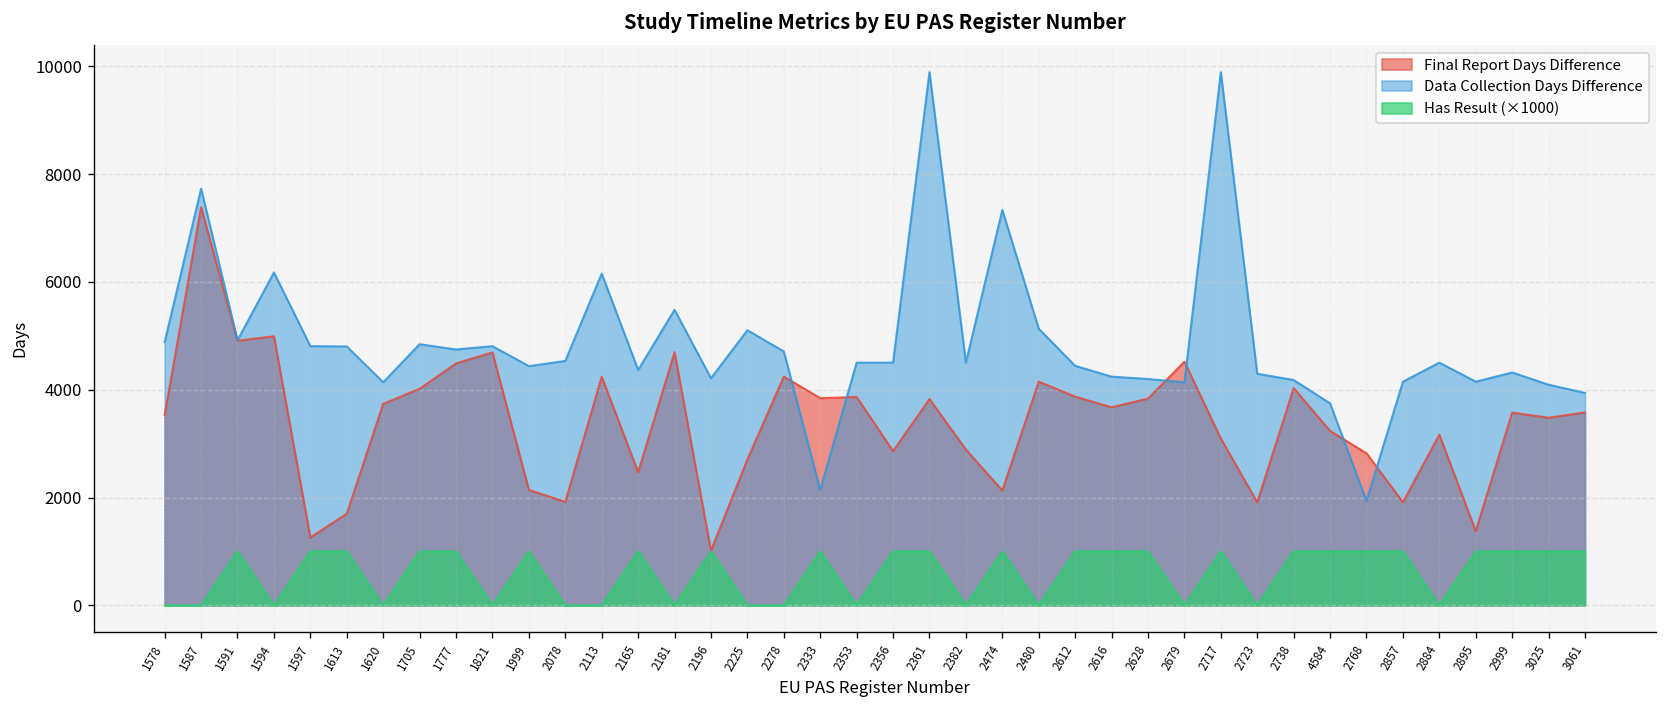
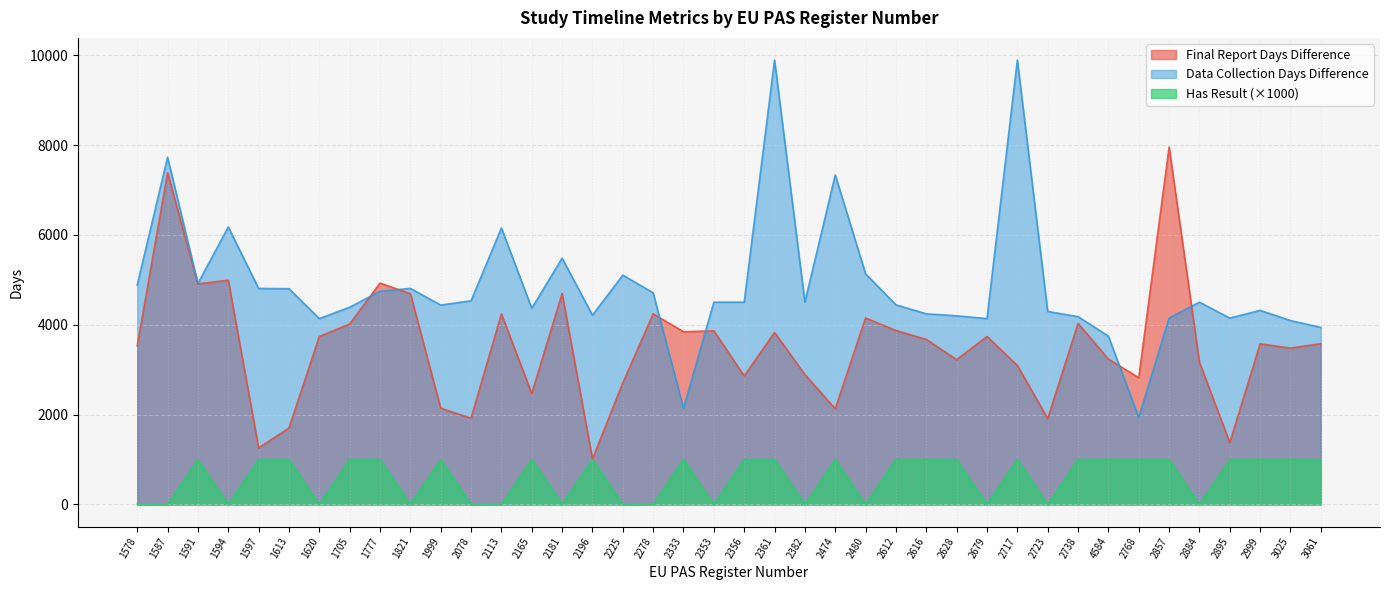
  {
    "Final Report Days Difference": {
      "1578": 3500,
      "1587": 7400,
      "1594": 5000,
      "1597": 1300,
      "1613": 1700,
      "1620": 3700,
      "1705": 4000,
-     "1777": 4500,
+     "1777": 4900,
      "1821": 4700,
      "1999": 2100,
      "2078": 1900,
      "2113": 4200,
      "2165": 2500,
      "2181": 4700,
      "2225": 2700,
      "2278": 4200,
      "2333": 3800,
      "2353": 3900,
      "2356": 2900,
      "2361": 3800,
      "2382": 2900,
      "2474": 2100,
      "2480": 4200,
      "2612": 3900,
      "2616": 3700,
-     "2628": 3800,
-     "2679": 4500,
+     "2628": 3200,
+     "2679": 3700,
      "2717": 3100,
      "2723": 1900,
      "2738": 4000,
      "4584": 3200,
      "2768": 2800,
-     "2857": 1900,
+     "2857": 8000,
      "2884": 3200,
      "2895": 1400,
      "2999": 3600,
      "3025": 3500,
      "3061": 3600
    },
    "Data Collection Days Difference": {
      "1578": 4900,
      "1587": 7700,
      "1594": 6200,
      "1597": 4800,
      "1613": 4800,
      "1620": 4100,
-     "1705": 4800,
+     "1705": 4400,
      "1777": 4700,
      "1821": 4800,
      "1999": 4400,
      "2078": 4500,
      "2113": 6200,
      "2165": 4400,
      "2181": 5500,
      "2196": 4200,
      "2225": 5100,
      "2278": 4700,
      "2333": 2100,
      "2353": 4500,
      "2356": 4500,
      "2361": 9900,
      "2382": 4500,
      "2474": 7300,
      "2480": 5100,
      "2612": 4400,
      "2616": 4200,
      "2628": 4200,
      "2679": 4100,
      "2717": 9900,
      "2723": 4300,
      "2738": 4200,
      "4584": 3700,
      "2768": 1900,
      "2857": 4100,
      "2884": 4500,
      "2895": 4100,
      "2999": 4300,
      "3025": 4100,
      "3061": 3900
    },
    "Has Result (×1000)": {
      "1578": 0,
      "1587": 0,
      "1591": 1000,
      "1594": 0,
      "1597": 1000,
      "1613": 1000,
      "1620": 0,
      "1705": 1000,
      "1777": 1000,
      "1821": 0,
      "1999": 1000,
      "2078": 0,
      "2113": 0,
      "2165": 1000,
      "2181": 0,
      "2225": 0,
      "2278": 0,
      "2333": 1000,
      "2353": 0,
      "2356": 1000,
      "2361": 1000,
      "2382": 0,
      "2474": 1000,
      "2480": 0,
      "2612": 1000,
      "2616": 1000,
      "2628": 1000,
      "2679": 0,
      "2717": 1000,
      "2723": 0,
      "2738": 1000,
      "4584": 1000,
      "2768": 1000,
      "2857": 1000,
      "2884": 0,
      "2895": 1000,
      "2999": 1000,
      "3025": 1000,
      "3061": 1000
    }
  }
